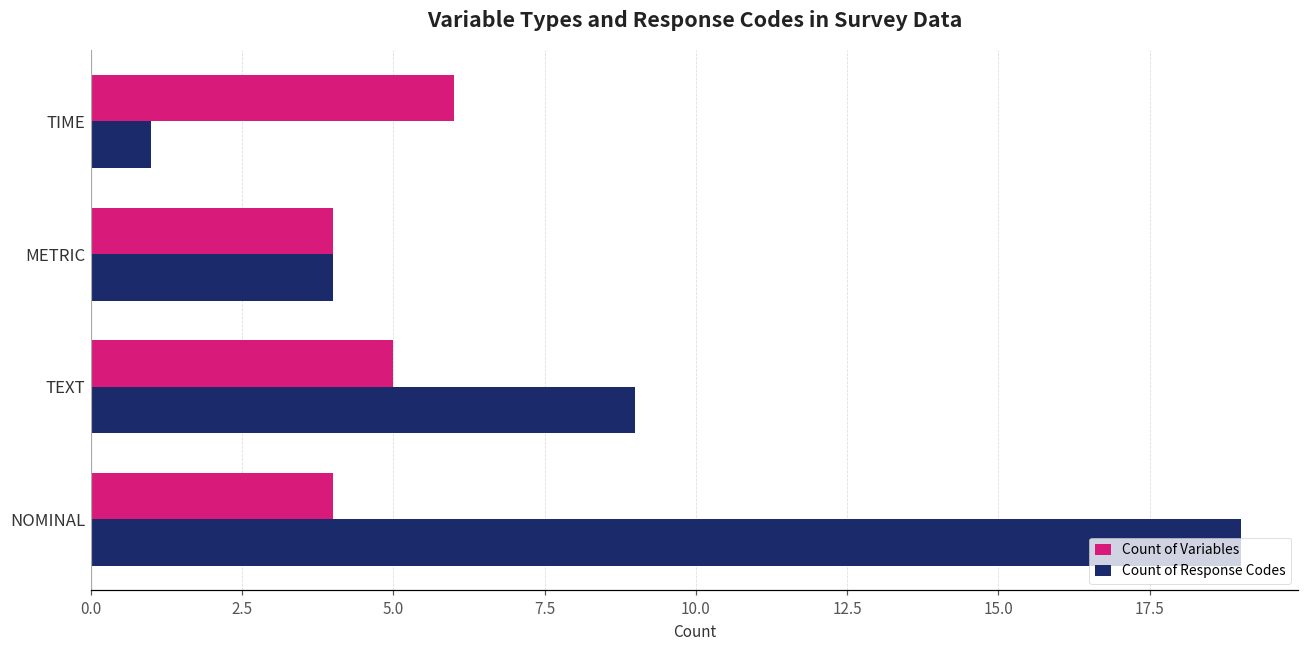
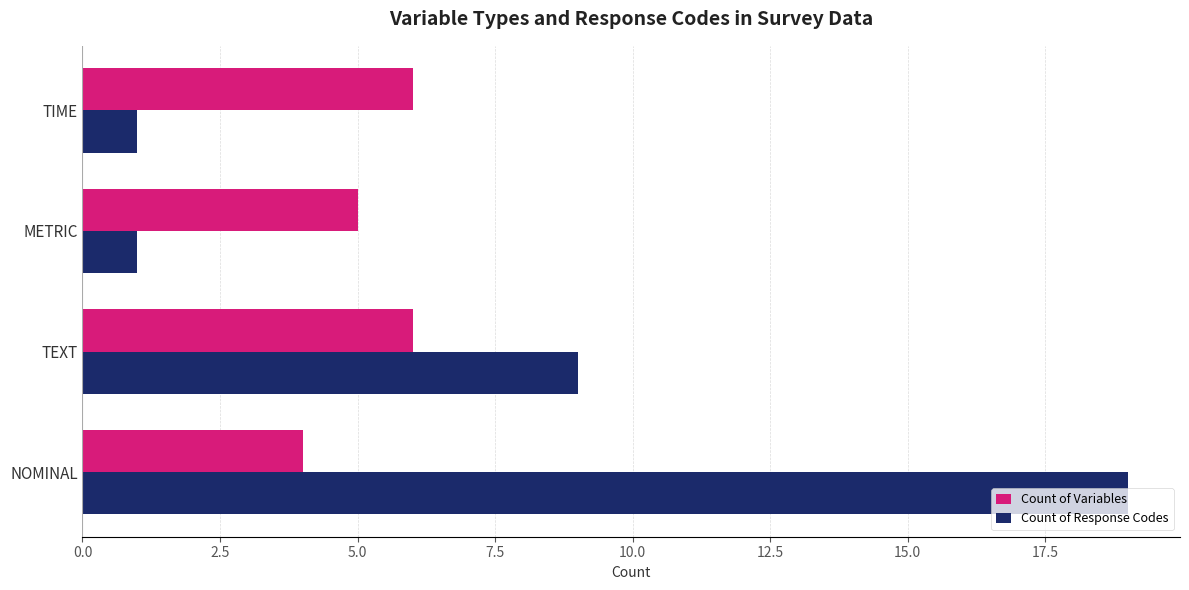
  {
    "Count of Variables": {
      "TIME": 6,
-     "METRIC": 4,
-     "TEXT": 5,
+     "METRIC": 5,
+     "TEXT": 6,
      "NOMINAL": 4
    },
    "Count of Response Codes": {
      "TIME": 1,
-     "METRIC": 4,
+     "METRIC": 1,
      "TEXT": 9
    }
  }
